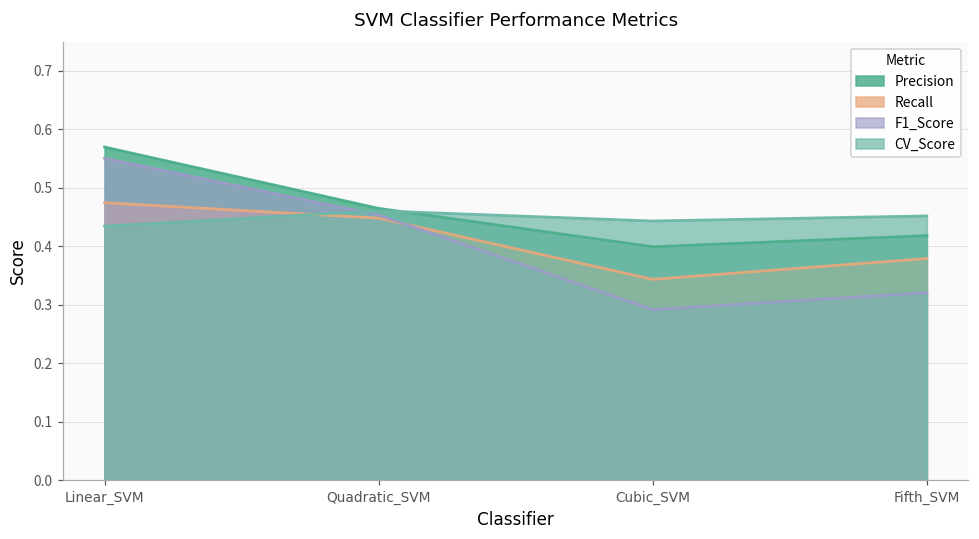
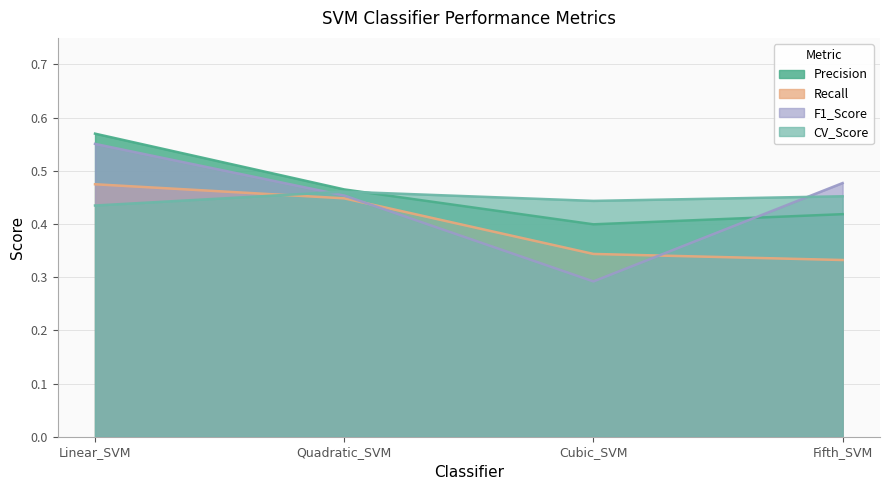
  {
    "Recall": {
      "Linear_SVM": 0.47,
      "Quadratic_SVM": 0.45,
      "Cubic_SVM": 0.34,
-     "Fifth_SVM": 0.38
+     "Fifth_SVM": 0.33
    },
    "F1_Score": {
      "Linear_SVM": 0.55,
      "Quadratic_SVM": 0.45,
      "Cubic_SVM": 0.29,
-     "Fifth_SVM": 0.32
+     "Fifth_SVM": 0.48
    }
  }
